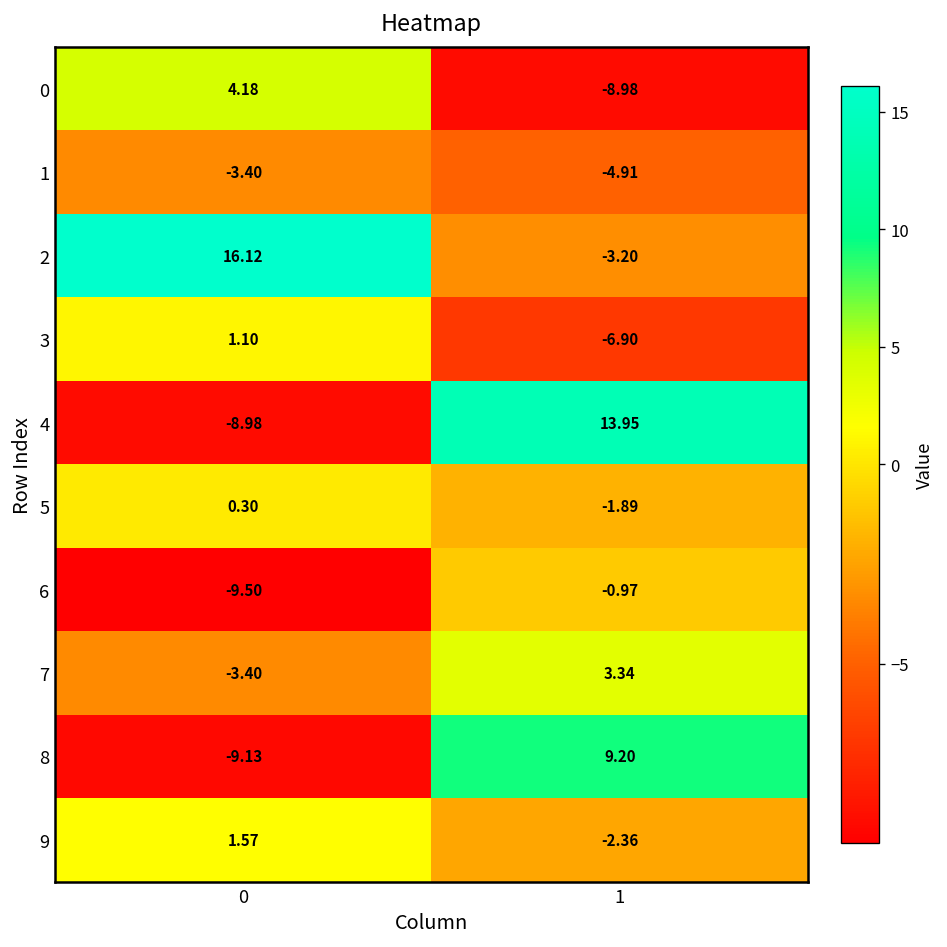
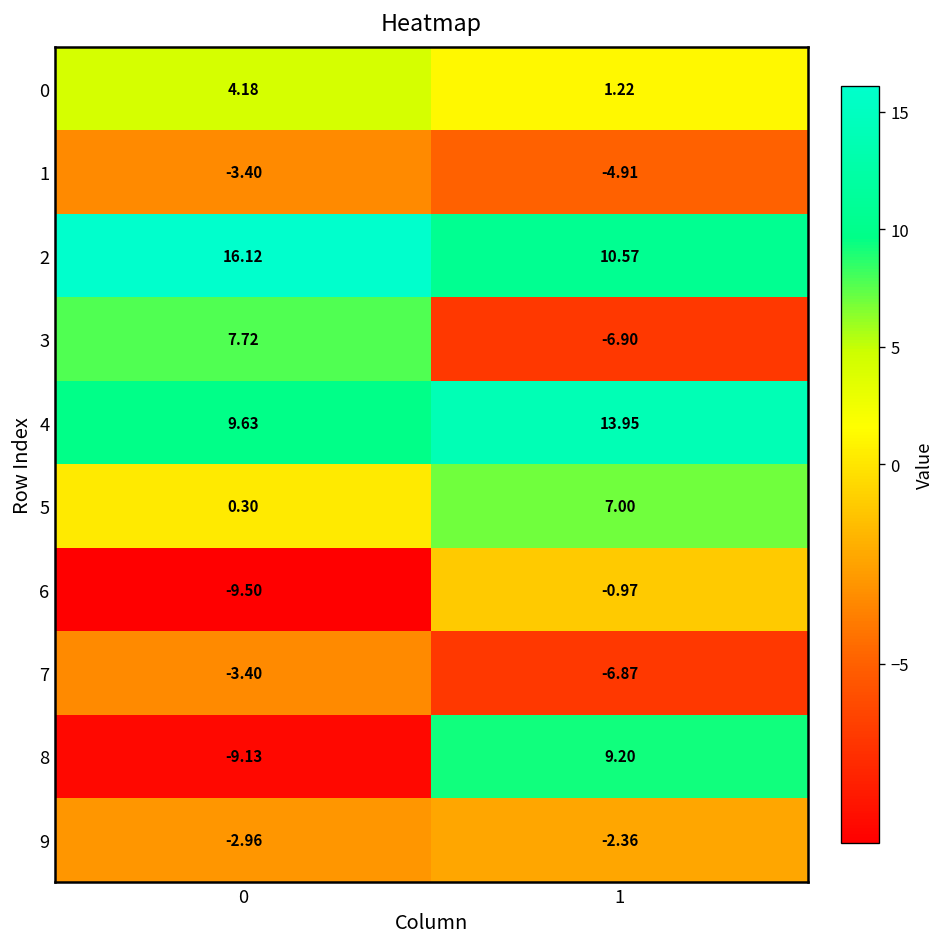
  {
    "0": {
      "0": 4.18,
-     "1": -8.98
+     "1": 1.22
    },
    "1": {
      "0": -3.40,
      "1": -4.91
    },
    "2": {
      "0": 16.12,
-     "1": -3.20
+     "1": 10.57
    },
    "3": {
-     "0": 1.10,
+     "0": 7.72,
      "1": -6.90
    },
    "4": {
-     "0": -8.98,
+     "0": 9.63,
      "1": 13.95
    },
    "5": {
      "0": 0.30,
-     "1": -1.89
+     "1": 7.00
    },
    "6": {
      "0": -9.50,
      "1": -0.97
    },
    "7": {
      "0": -3.40,
-     "1": 3.34
+     "1": -6.87
    },
    "8": {
      "0": -9.13,
      "1": 9.20
    },
    "9": {
-     "0": 1.57,
+     "0": -2.96,
      "1": -2.36
    }
  }
